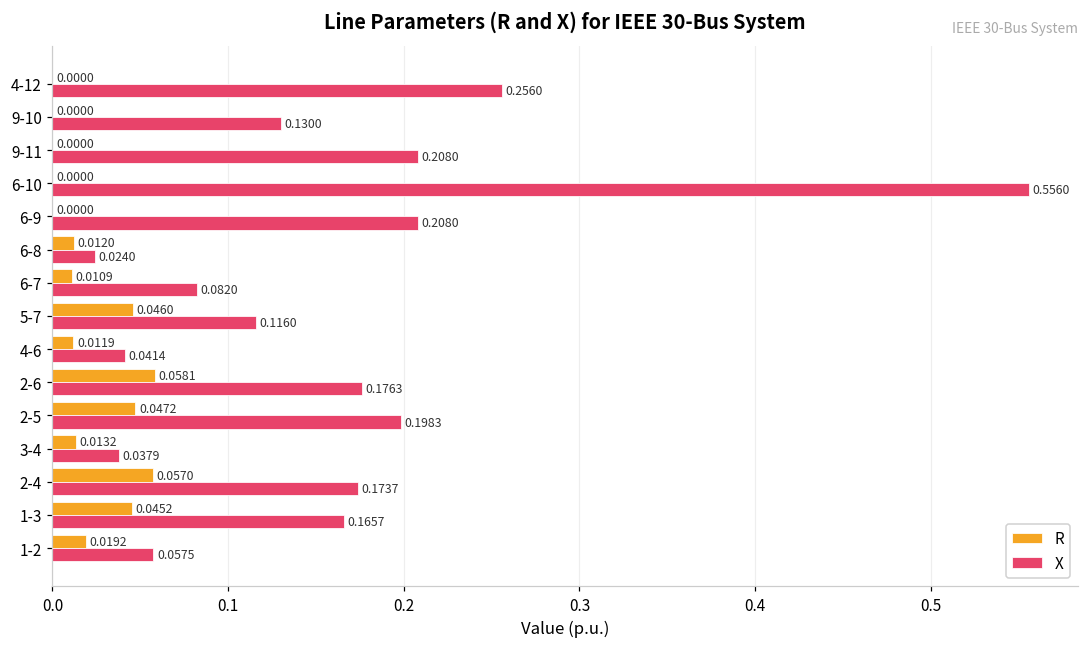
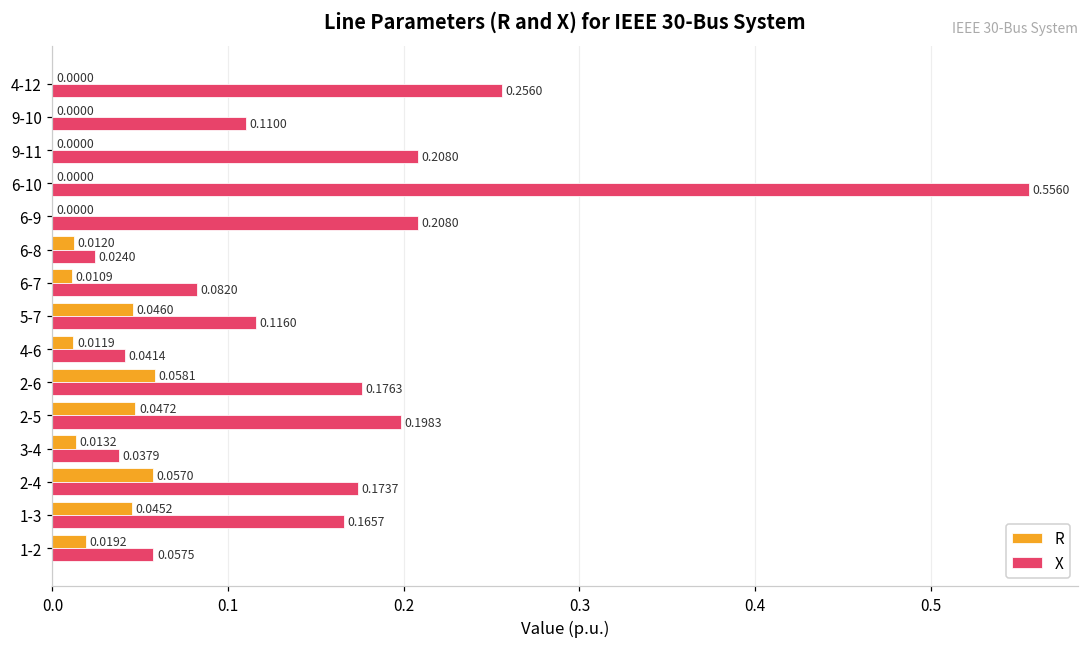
  {
    "R": {
      "4-12": 0.0000,
      "9-10": 0.0000,
      "9-11": 0.0000,
      "6-10": 0.0000,
      "6-9": 0.0000,
      "6-8": 0.0120,
      "6-7": 0.0109,
      "5-7": 0.0460,
      "4-6": 0.0119,
      "2-6": 0.0581,
      "2-5": 0.0472,
      "3-4": 0.0132,
      "2-4": 0.0570,
      "1-3": 0.0452,
      "1-2": 0.0192
    },
    "X": {
      "4-12": 0.2560,
-     "9-10": 0.1300,
+     "9-10": 0.1100,
      "9-11": 0.2080,
      "6-10": 0.5560,
      "6-9": 0.2080,
      "6-8": 0.0240,
      "6-7": 0.0820,
      "5-7": 0.1160,
      "4-6": 0.0414,
      "2-6": 0.1763,
      "2-5": 0.1983,
      "3-4": 0.0379,
      "2-4": 0.1737,
      "1-3": 0.1657,
      "1-2": 0.0575
    }
  }
